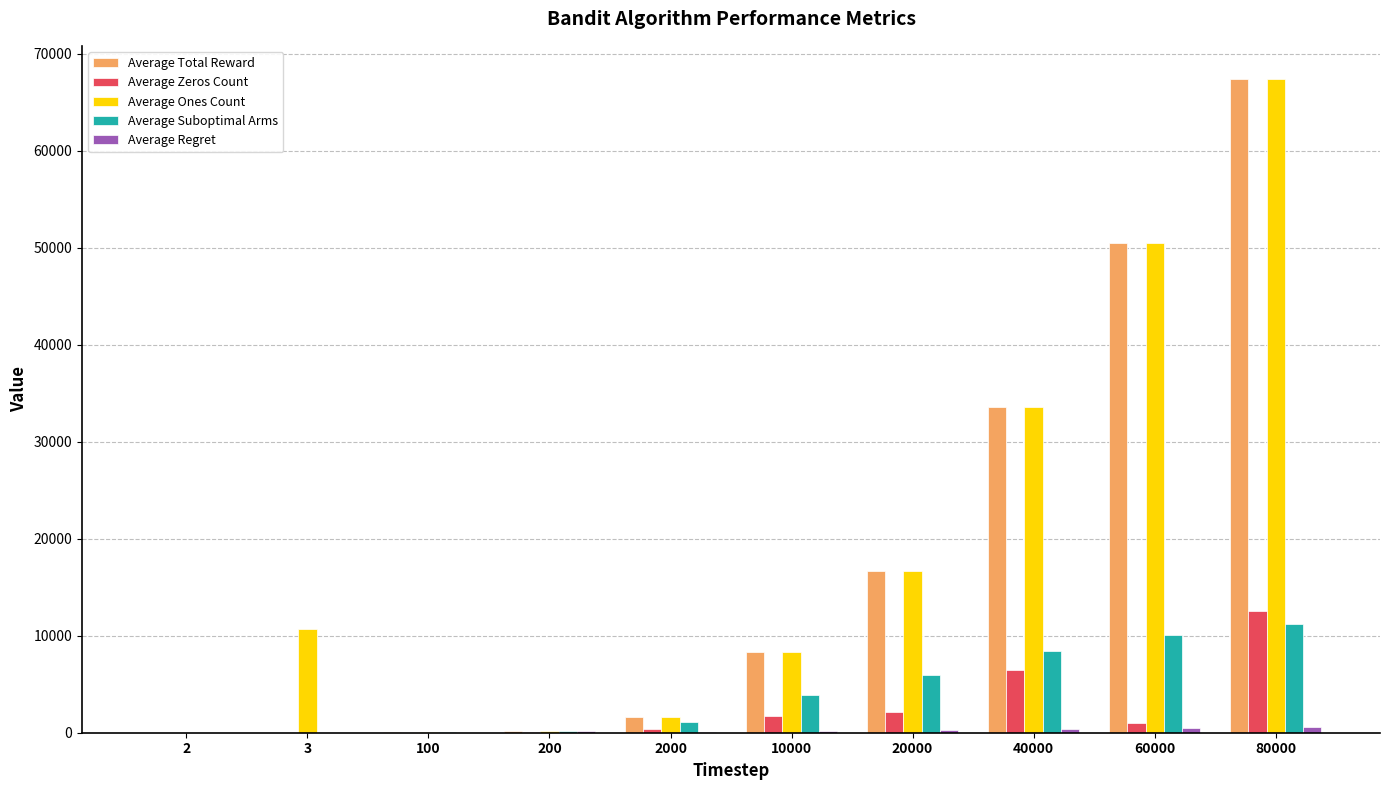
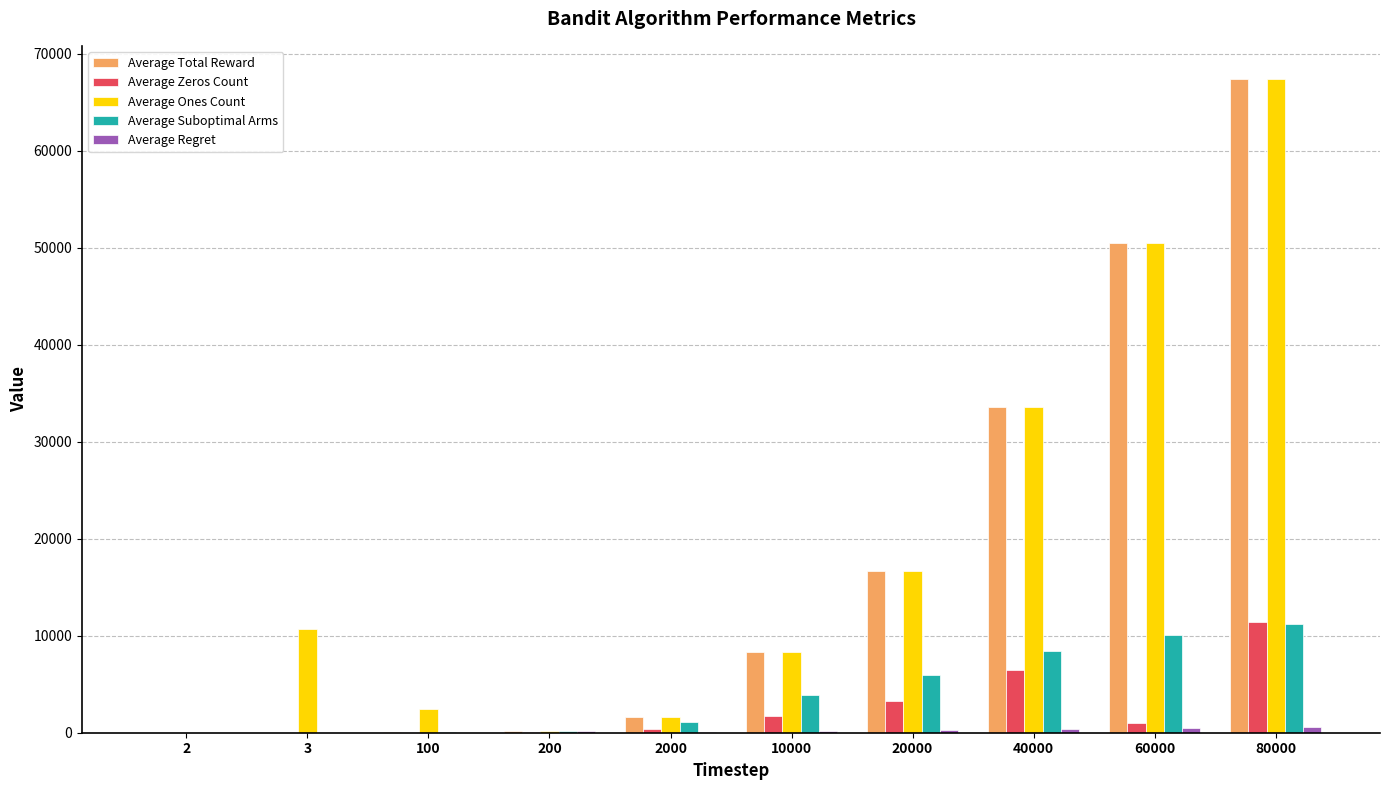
  {
    "Average Total Reward": {
      "2000": 2000,
      "10000": 8000,
      "20000": 17000,
      "40000": 34000,
      "60000": 50000,
      "80000": 67000
    },
    "Average Zeros Count": {
      "2000": 0,
      "10000": 2000,
-     "20000": 2000,
+     "20000": 3000,
      "40000": 6000,
      "60000": 1000,
-     "80000": 13000
+     "80000": 11000
    },
    "Average Ones Count": {
      "3": 11000,
-     "100": 0,
+     "100": 2000,
      "2000": 2000,
      "10000": 8000,
      "20000": 17000,
      "40000": 34000,
      "60000": 50000,
      "80000": 67000
    },
    "Average Suboptimal Arms": {
      "2000": 1000,
      "10000": 4000,
      "20000": 6000,
      "40000": 8000,
      "60000": 10000,
      "80000": 11000
    },
    "Average Regret": {
      "20000": 0,
      "40000": 0,
      "60000": 1000,
      "80000": 1000
    }
  }
